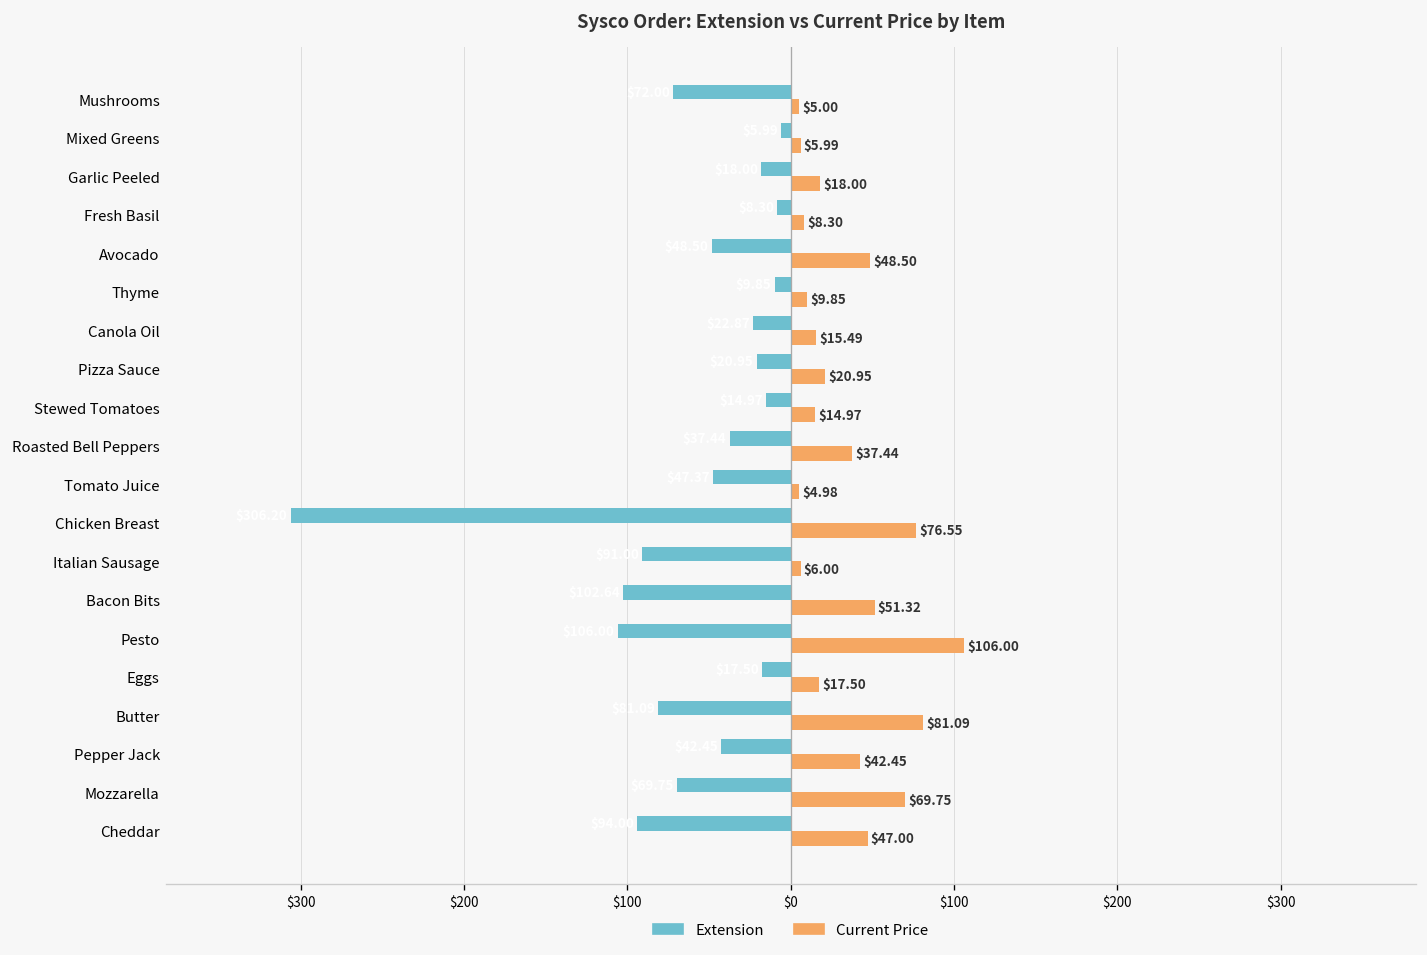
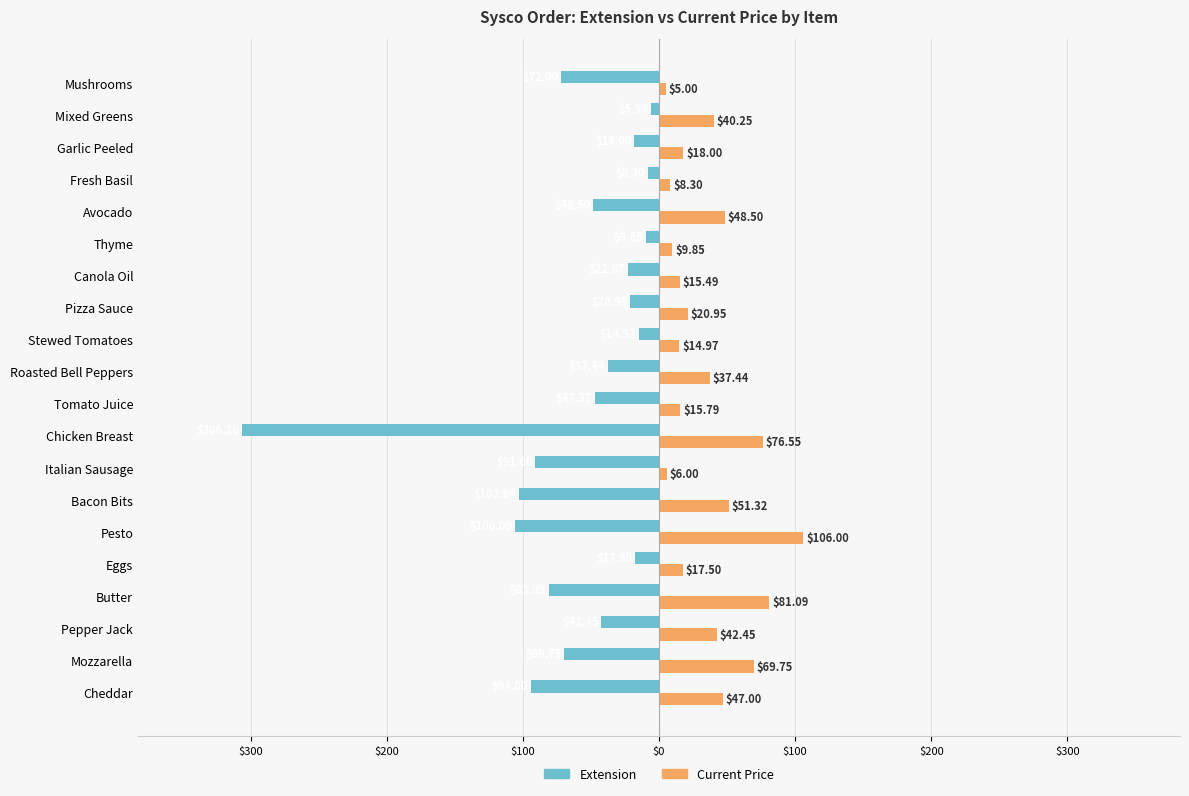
  {
    "Current Price": {
      "Mushrooms": "$5.00",
-     "Mixed Greens": "$5.99",
+     "Mixed Greens": "$40.25",
      "Garlic Peeled": "$18.00",
      "Fresh Basil": "$8.30",
      "Avocado": "$48.50",
      "Thyme": "$9.85",
      "Canola Oil": "$15.49",
      "Pizza Sauce": "$20.95",
      "Stewed Tomatoes": "$14.97",
      "Roasted Bell Peppers": "$37.44",
-     "Tomato Juice": "$4.98",
+     "Tomato Juice": "$15.79",
      "Chicken Breast": "$76.55",
      "Italian Sausage": "$6.00",
      "Bacon Bits": "$51.32",
      "Pesto": "$106.00",
      "Eggs": "$17.50",
      "Butter": "$81.09",
      "Pepper Jack": "$42.45",
      "Mozzarella": "$69.75",
      "Cheddar": "$47.00"
    }
  }
